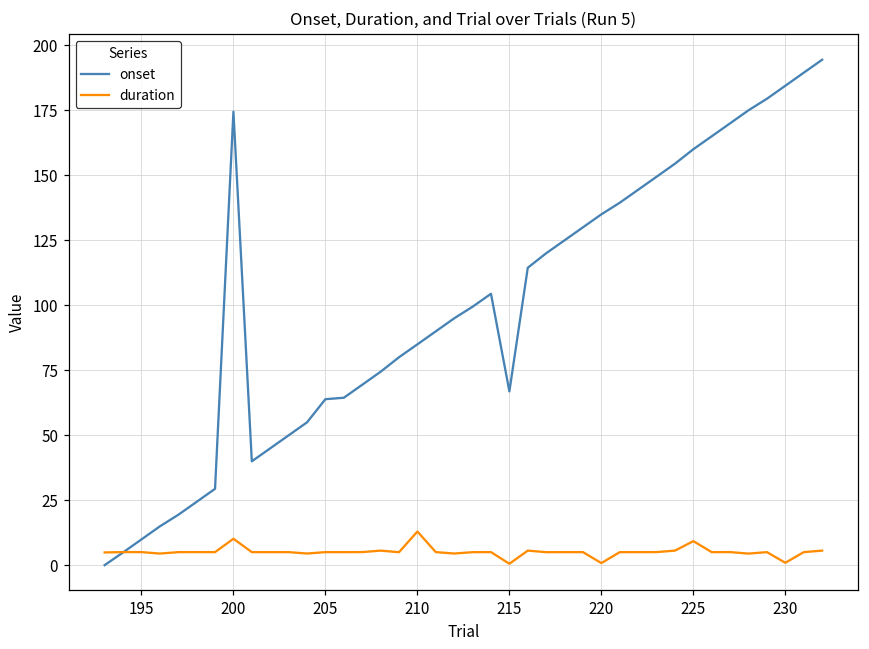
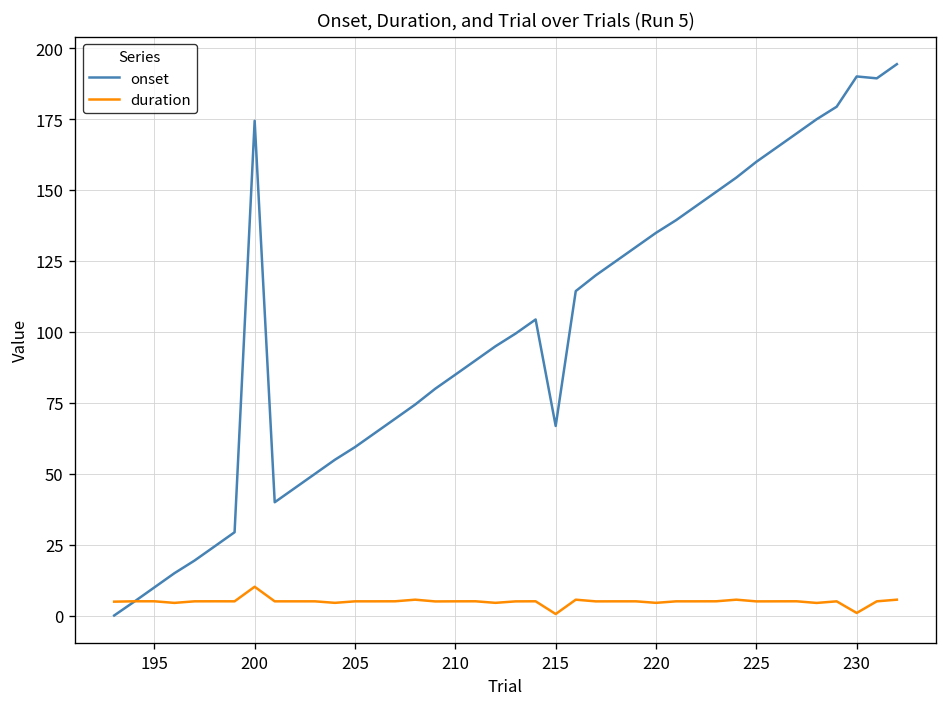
  {
    "onset": {
      "195": 10,
      "200": 174,
-     "205": 64,
+     "205": 59,
      "210": 85,
      "215": 67,
      "220": 135,
      "225": 160,
-     "230": 184
+     "230": 190
    },
    "duration": {
      "195": 5,
      "200": 10,
      "205": 5,
-     "210": 13,
+     "210": 5,
      "215": 1,
-     "220": 1,
-     "225": 9,
+     "220": 4,
+     "225": 5,
      "230": 1
    }
  }
